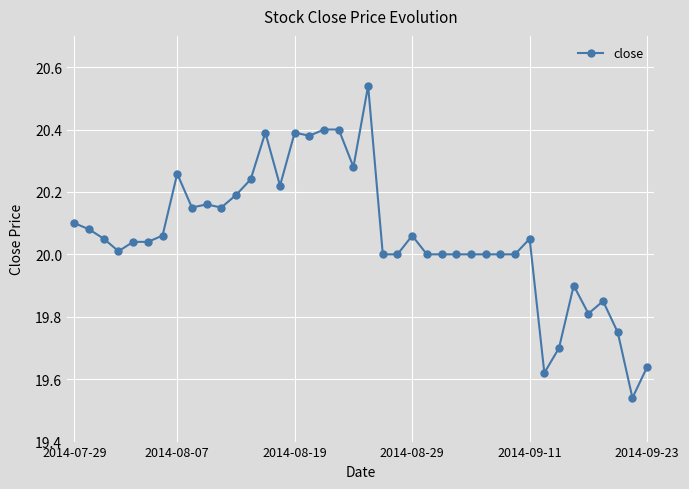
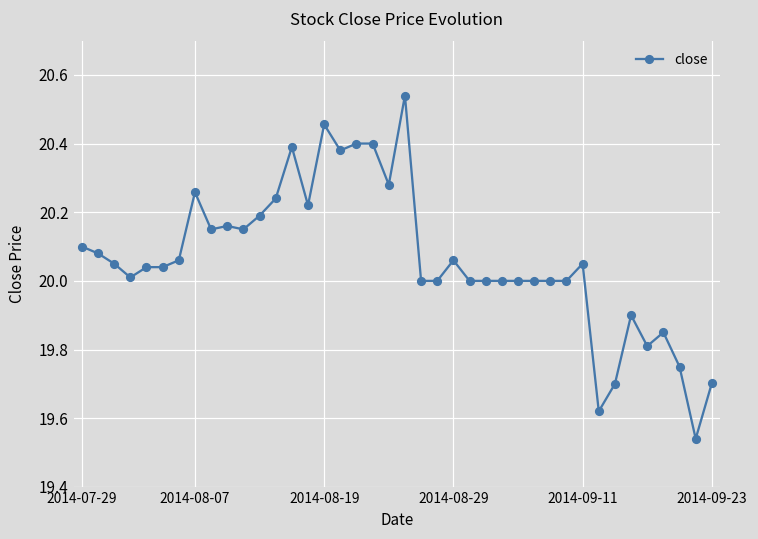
  {
    "2014-07-29": 20.10,
    "2014-08-07": 20.26,
-   "2014-08-19": 20.39,
+   "2014-08-19": 20.46,
    "2014-08-29": 20.06,
    "2014-09-11": 20.05,
-   "2014-09-23": 19.64
+   "2014-09-23": 19.70
  }
